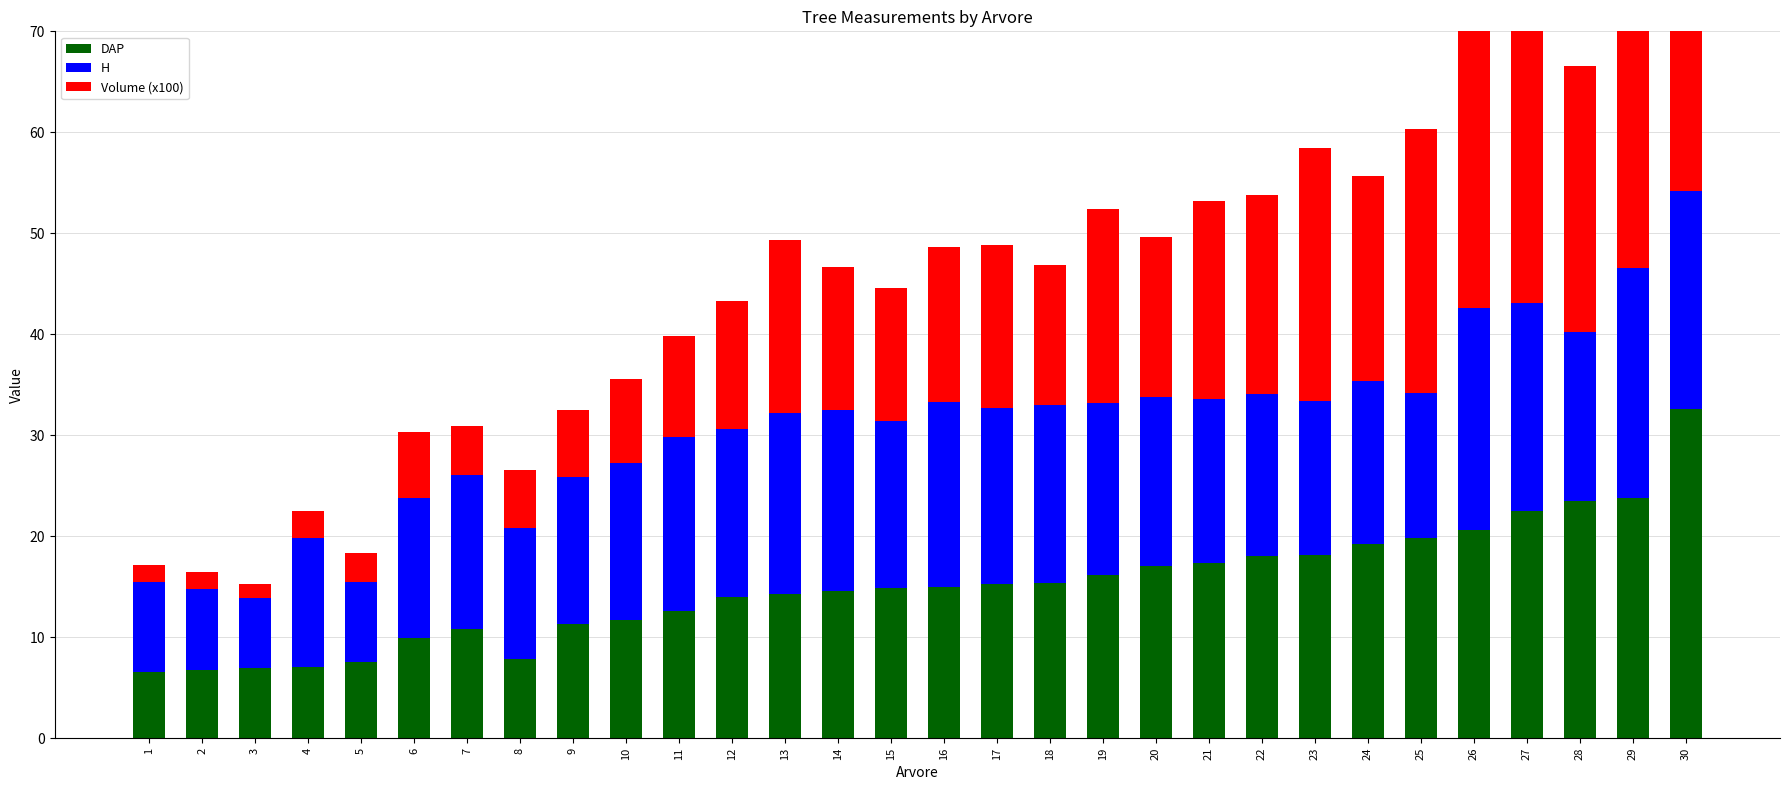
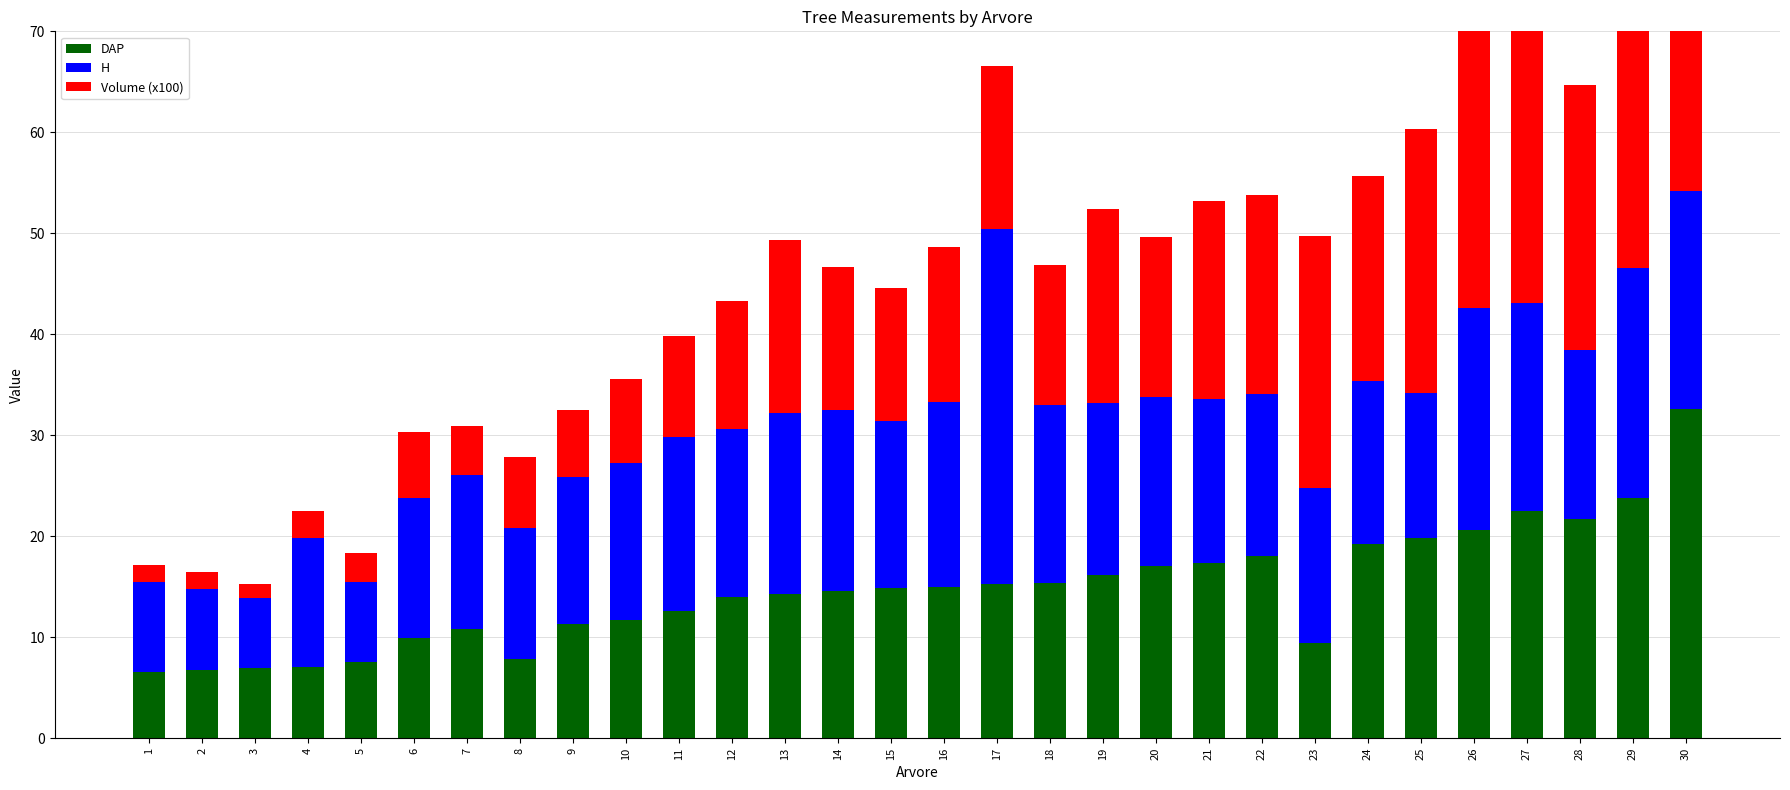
  {
    "DAP": {
      "1": 6.6,
      "2": 6.8,
      "3": 7.0,
      "4": 7.1,
      "5": 7.5,
      "6": 9.9,
      "7": 10.8,
      "8": 7.8,
      "9": 11.3,
      "10": 11.7,
      "11": 12.6,
      "12": 14.0,
      "13": 14.3,
      "14": 14.6,
      "15": 14.9,
      "16": 15.0,
      "17": 15.3,
      "18": 15.4,
      "19": 16.2,
      "20": 17.1,
      "21": 17.4,
      "22": 18.0,
-     "23": 18.1,
+     "23": 9.4,
      "24": 19.2,
      "25": 19.8,
      "26": 20.6,
      "27": 22.5,
-     "28": 23.5,
+     "28": 21.7,
      "29": 23.8,
      "30": 32.6
    },
    "H": {
      "1": 8.9,
      "2": 8.0,
      "3": 6.9,
      "4": 12.7,
      "5": 8.0,
      "6": 13.8,
      "7": 15.3,
      "8": 13.0,
      "9": 14.6,
      "10": 15.6,
      "11": 17.2,
      "12": 16.6,
      "13": 17.9,
      "14": 17.9,
      "15": 16.5,
      "16": 18.3,
-     "17": 17.4,
+     "17": 35.1,
      "18": 17.5,
      "19": 17.0,
      "20": 16.7,
      "21": 16.2,
      "22": 16.1,
      "23": 15.3,
      "24": 16.2,
      "25": 14.4,
      "26": 22.0,
      "27": 20.6,
      "28": 16.7,
      "29": 22.8,
      "30": 21.5
    },
    "Volume (x100)": {
      "1": 1.7,
      "2": 1.7,
      "3": 1.4,
      "4": 2.7,
      "5": 2.8,
      "6": 6.6,
      "7": 4.9,
-     "8": 5.8,
+     "8": 7.1,
      "9": 6.6,
      "10": 8.3,
      "11": 10.0,
      "12": 12.7,
      "13": 17.2,
      "14": 14.1,
      "15": 13.2,
      "16": 15.3,
      "17": 16.2,
      "18": 13.9,
      "19": 19.2,
      "20": 15.8,
      "21": 19.6,
      "22": 19.7,
      "23": 25.0,
      "24": 20.3,
      "25": 26.2,
      "28": 26.3
    }
  }
